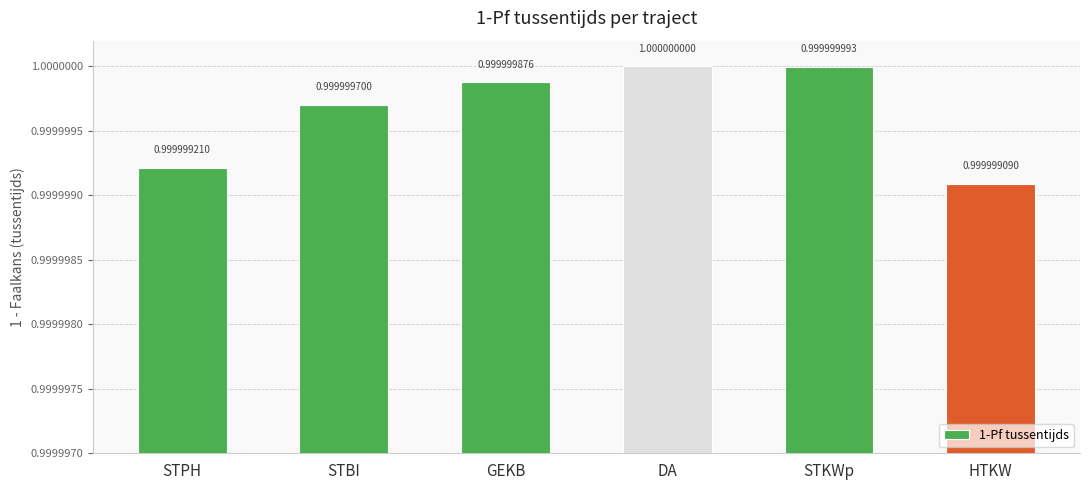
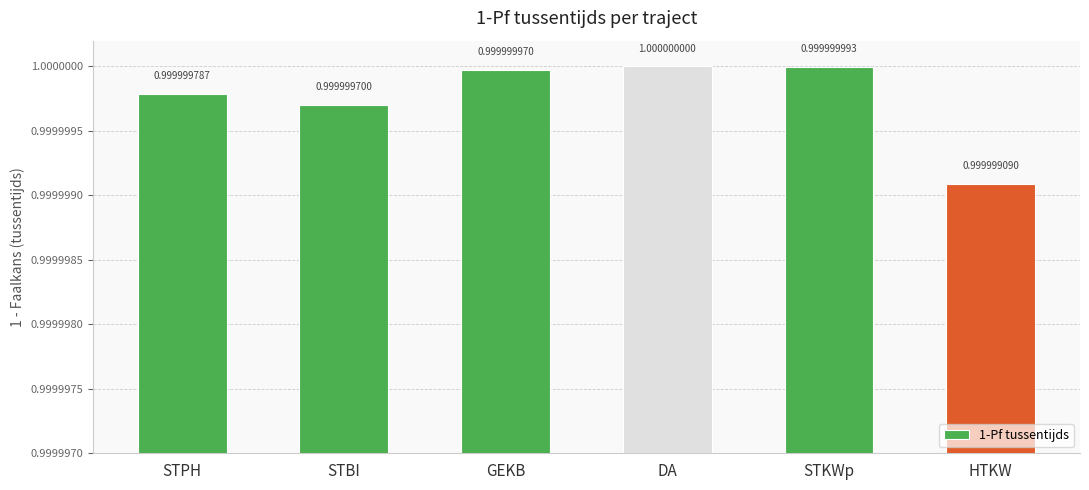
  {
-   "STPH": 0.999999210,
+   "STPH": 0.999999787,
    "STBI": 0.999999700,
-   "GEKB": 0.999999876,
+   "GEKB": 0.999999970,
    "DA": 1.000000000,
    "STKWp": 0.999999993,
    "HTKW": 0.999999090
  }
